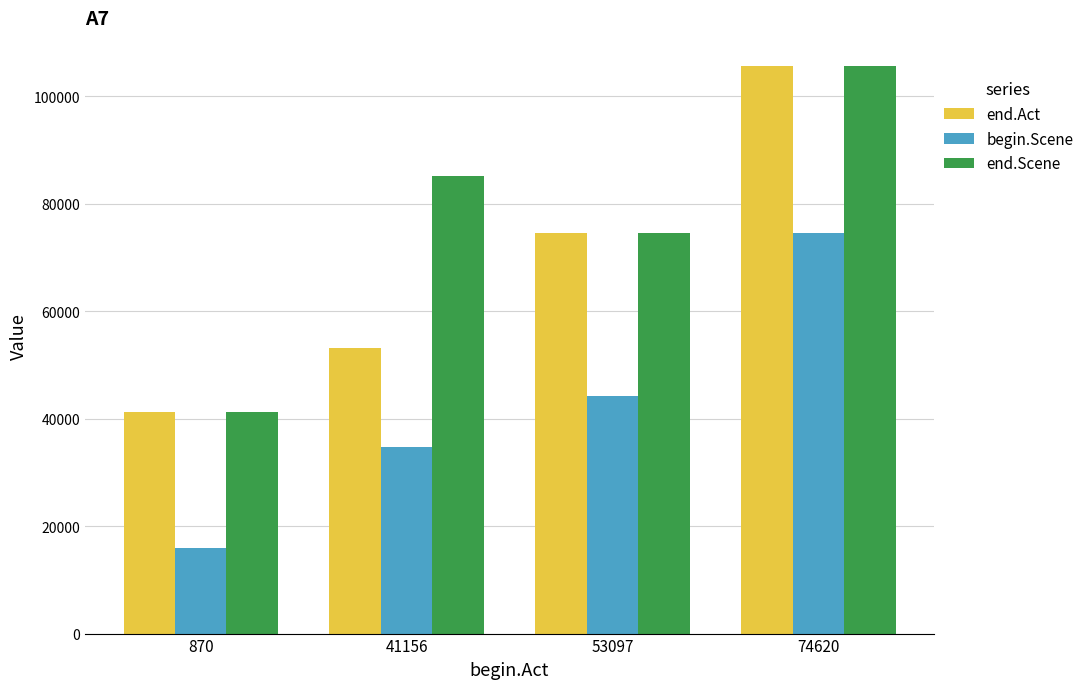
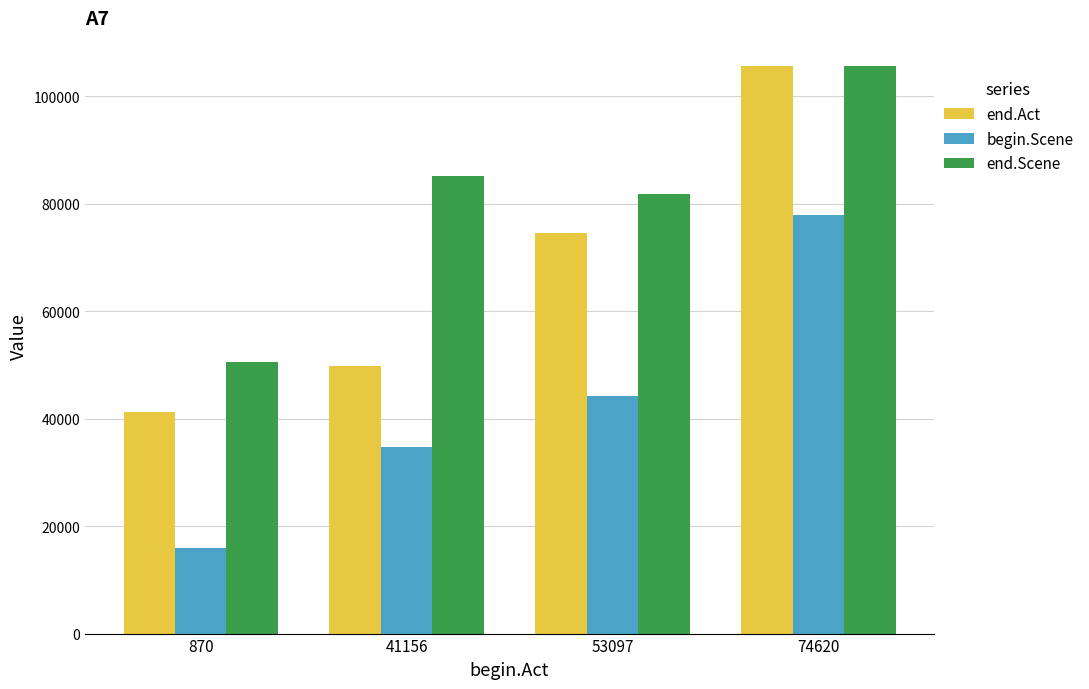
  {
    "end.Act": {
      "870": 41000,
-     "41156": 53000,
+     "41156": 50000,
      "53097": 75000,
      "74620": 106000
    },
    "begin.Scene": {
      "870": 16000,
      "41156": 35000,
      "53097": 44000,
-     "74620": 75000
+     "74620": 78000
    },
    "end.Scene": {
-     "870": 41000,
+     "870": 51000,
      "41156": 85000,
-     "53097": 75000,
+     "53097": 82000,
      "74620": 106000
    }
  }
